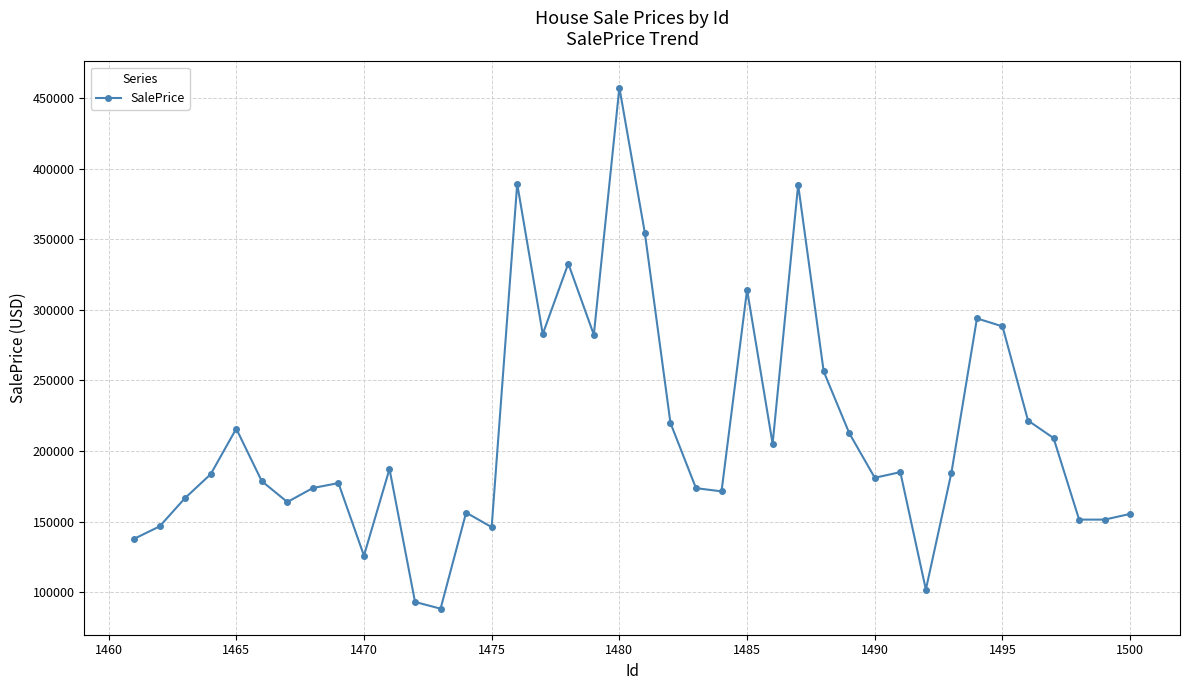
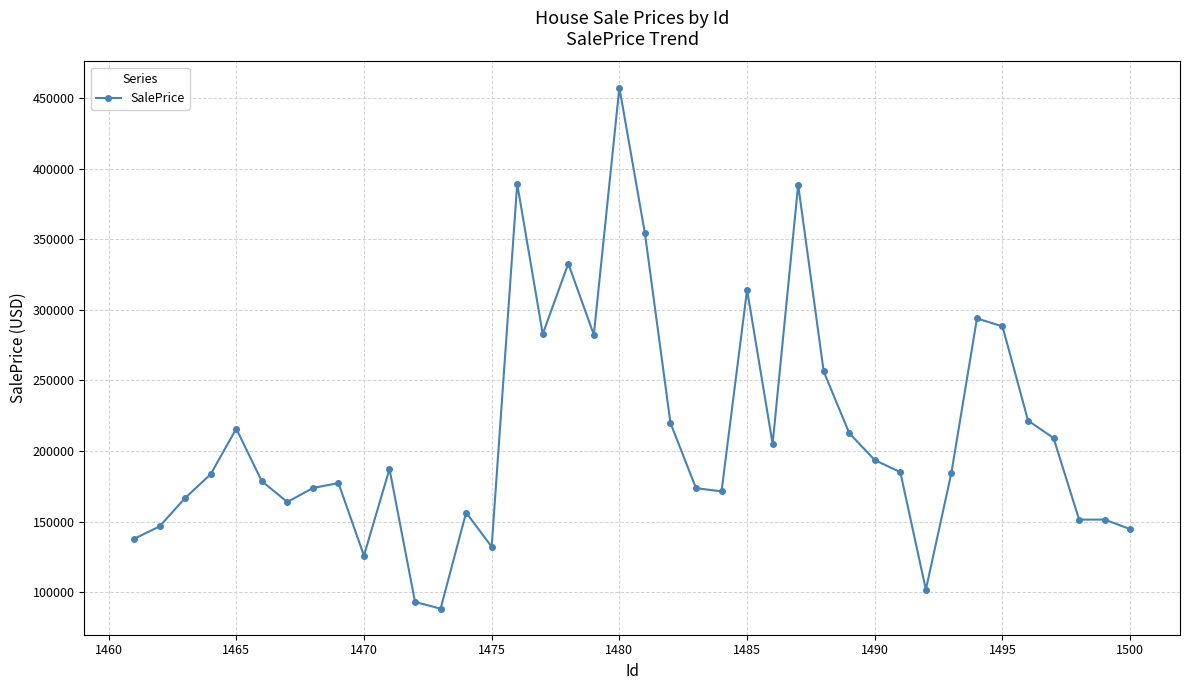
  {
    "1465": 216000,
    "1470": 126000,
-   "1475": 146000,
+   "1475": 132000,
    "1480": 457000,
    "1485": 314000,
-   "1490": 181000,
+   "1490": 194000,
    "1495": 288000,
-   "1500": 155000
+   "1500": 145000
  }
